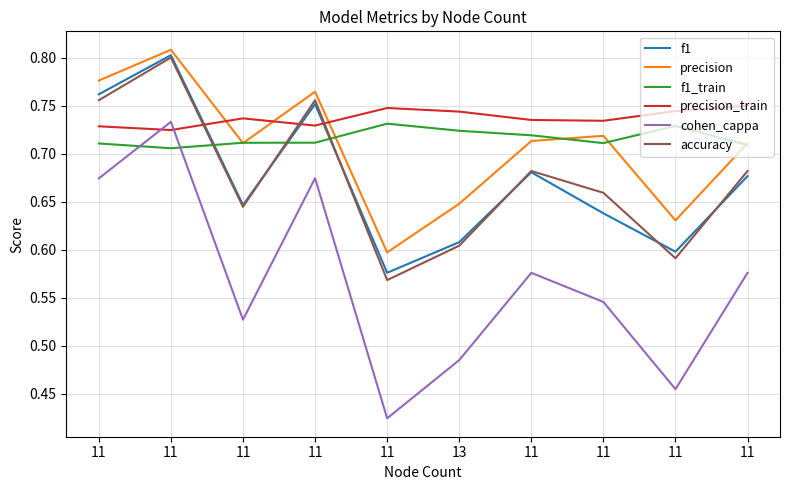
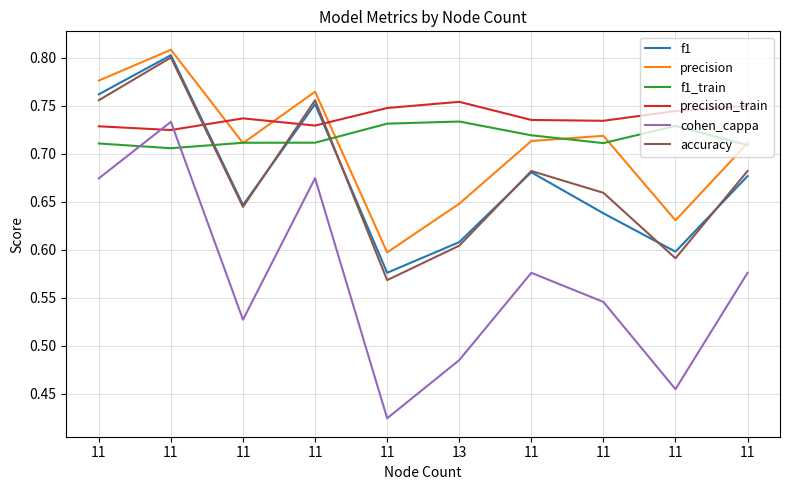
  {
    "f1": {
      "13": 0.61
    },
    "precision": {
      "13": 0.65
    },
    "f1_train": {
-     "13": 0.72
+     "13": 0.73
    },
    "precision_train": {
-     "13": 0.74
+     "13": 0.75
    },
    "cohen_cappa": {
      "13": 0.48
    },
    "accuracy": {
      "13": 0.60
    }
  }
